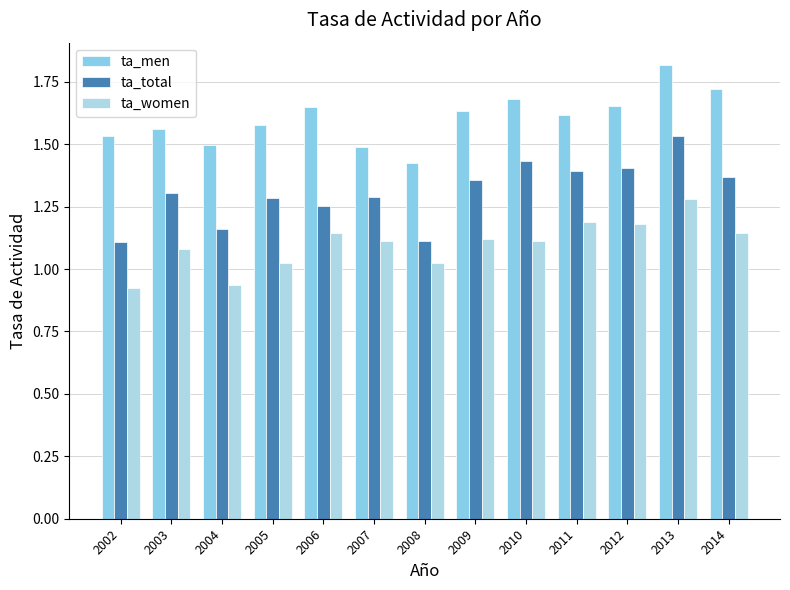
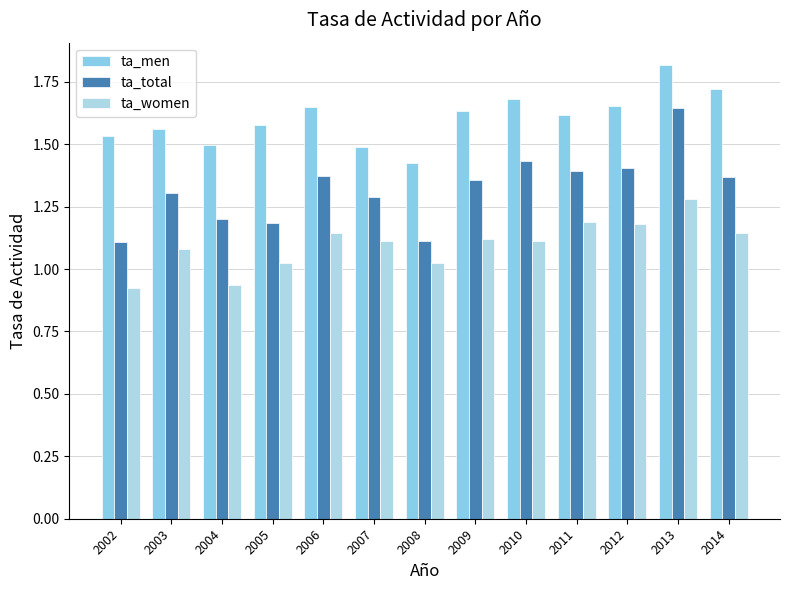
  {
    "ta_total": {
      "2002": 1.11,
      "2003": 1.31,
-     "2004": 1.16,
-     "2005": 1.28,
-     "2006": 1.25,
+     "2004": 1.20,
+     "2005": 1.19,
+     "2006": 1.37,
      "2007": 1.29,
      "2008": 1.11,
      "2009": 1.36,
      "2010": 1.43,
      "2011": 1.39,
      "2012": 1.40,
-     "2013": 1.53,
+     "2013": 1.65,
      "2014": 1.37
    }
  }
